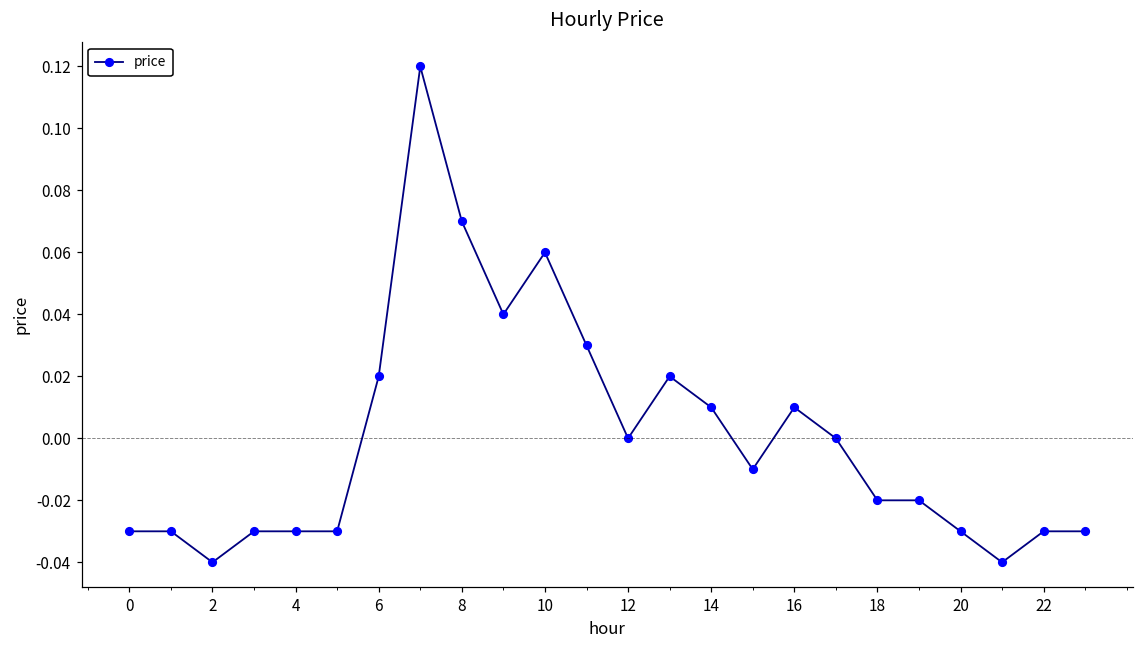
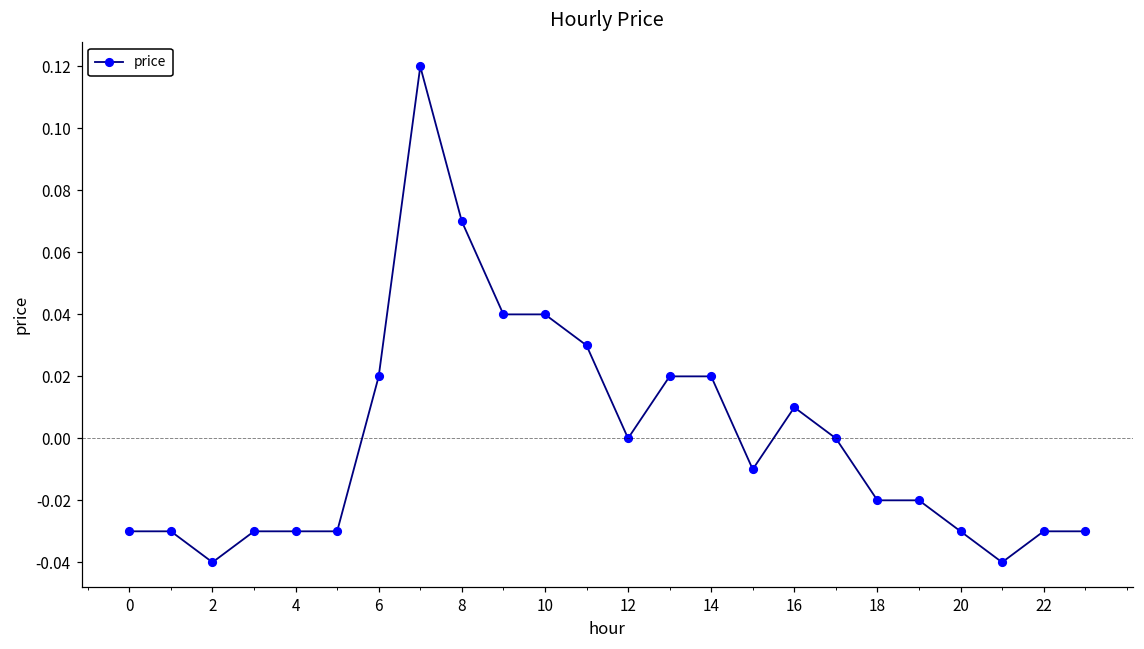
  {
    "0": -0.03,
    "2": -0.04,
    "4": -0.03,
    "6": 0.02,
    "8": 0.07,
-   "10": 0.06,
+   "10": 0.04,
    "12": 0.00,
-   "14": 0.01,
+   "14": 0.02,
    "16": 0.01,
    "18": -0.02,
    "20": -0.03,
    "22": -0.03
  }
